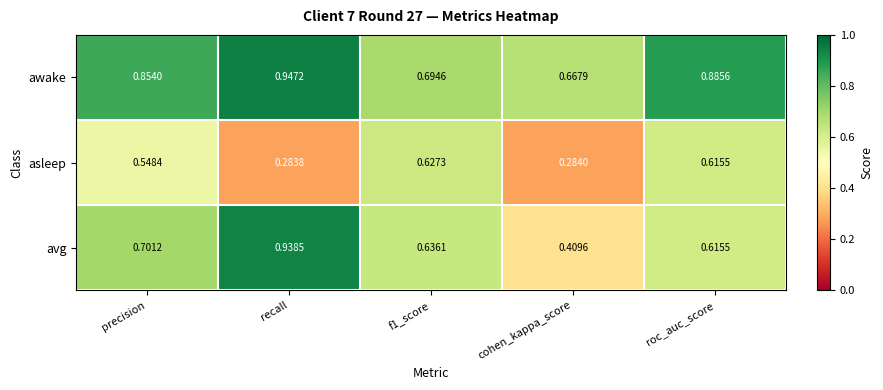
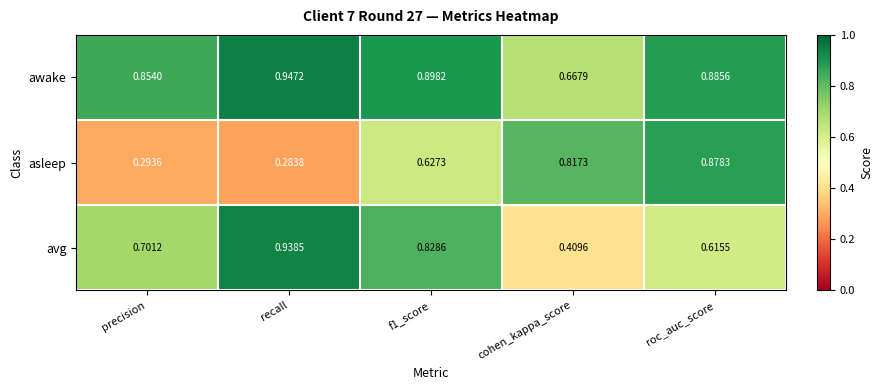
  {
    "awake": {
      "precision": 0.8540,
      "recall": 0.9472,
-     "f1_score": 0.6946,
+     "f1_score": 0.8982,
      "cohen_kappa_score": 0.6679,
      "roc_auc_score": 0.8856
    },
    "asleep": {
-     "precision": 0.5484,
+     "precision": 0.2936,
      "recall": 0.2838,
      "f1_score": 0.6273,
-     "cohen_kappa_score": 0.2840,
-     "roc_auc_score": 0.6155
+     "cohen_kappa_score": 0.8173,
+     "roc_auc_score": 0.8783
    },
    "avg": {
      "precision": 0.7012,
      "recall": 0.9385,
-     "f1_score": 0.6361,
+     "f1_score": 0.8286,
      "cohen_kappa_score": 0.4096,
      "roc_auc_score": 0.6155
    }
  }
